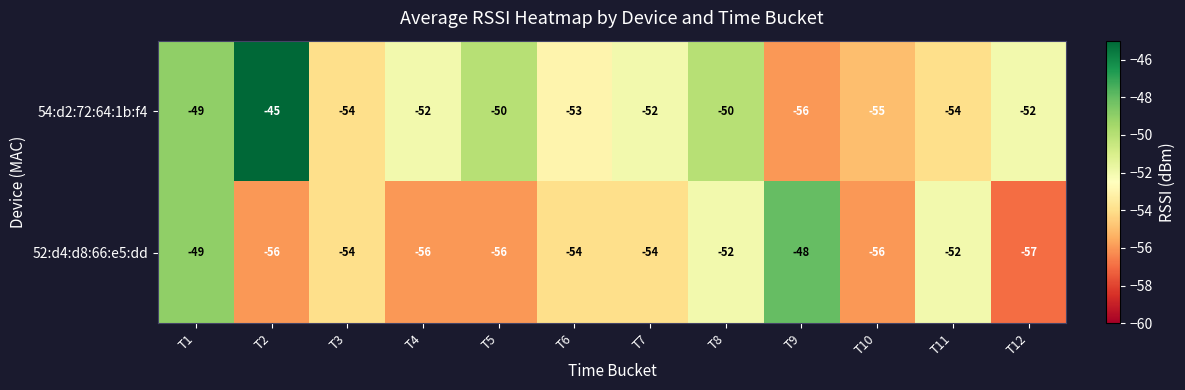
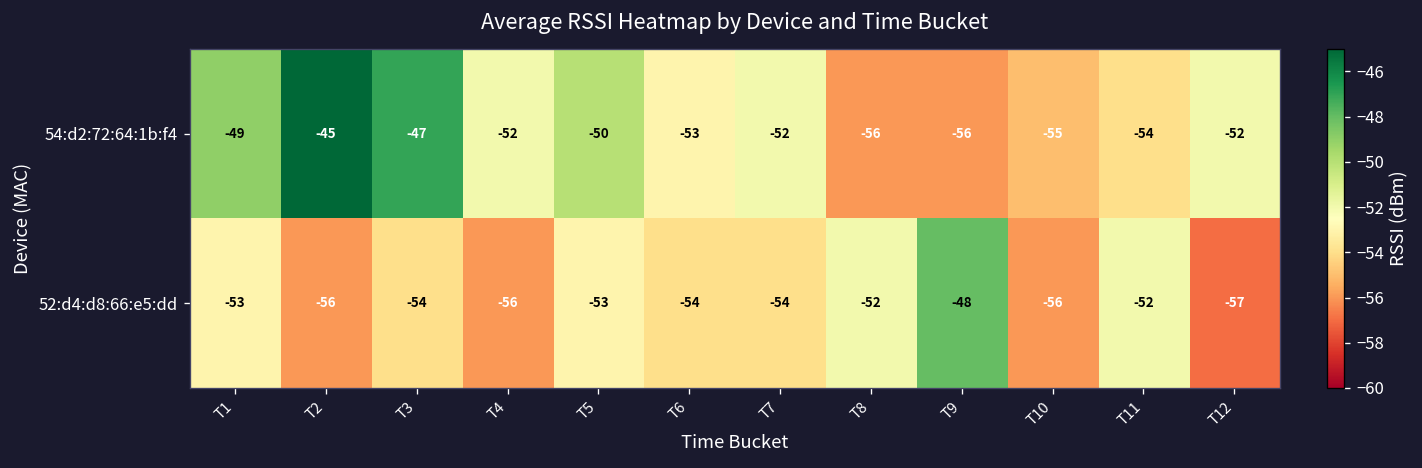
  {
    "54:d2:72:64:1b:f4": {
      "T1": -49,
      "T2": -45,
-     "T3": -54,
+     "T3": -47,
      "T4": -52,
      "T5": -50,
      "T6": -53,
      "T7": -52,
-     "T8": -50,
+     "T8": -56,
      "T9": -56,
      "T10": -55,
      "T11": -54,
      "T12": -52
    },
    "52:d4:d8:66:e5:dd": {
-     "T1": -49,
+     "T1": -53,
      "T2": -56,
      "T3": -54,
      "T4": -56,
-     "T5": -56,
+     "T5": -53,
      "T6": -54,
      "T7": -54,
      "T8": -52,
      "T9": -48,
      "T10": -56,
      "T11": -52,
      "T12": -57
    }
  }
